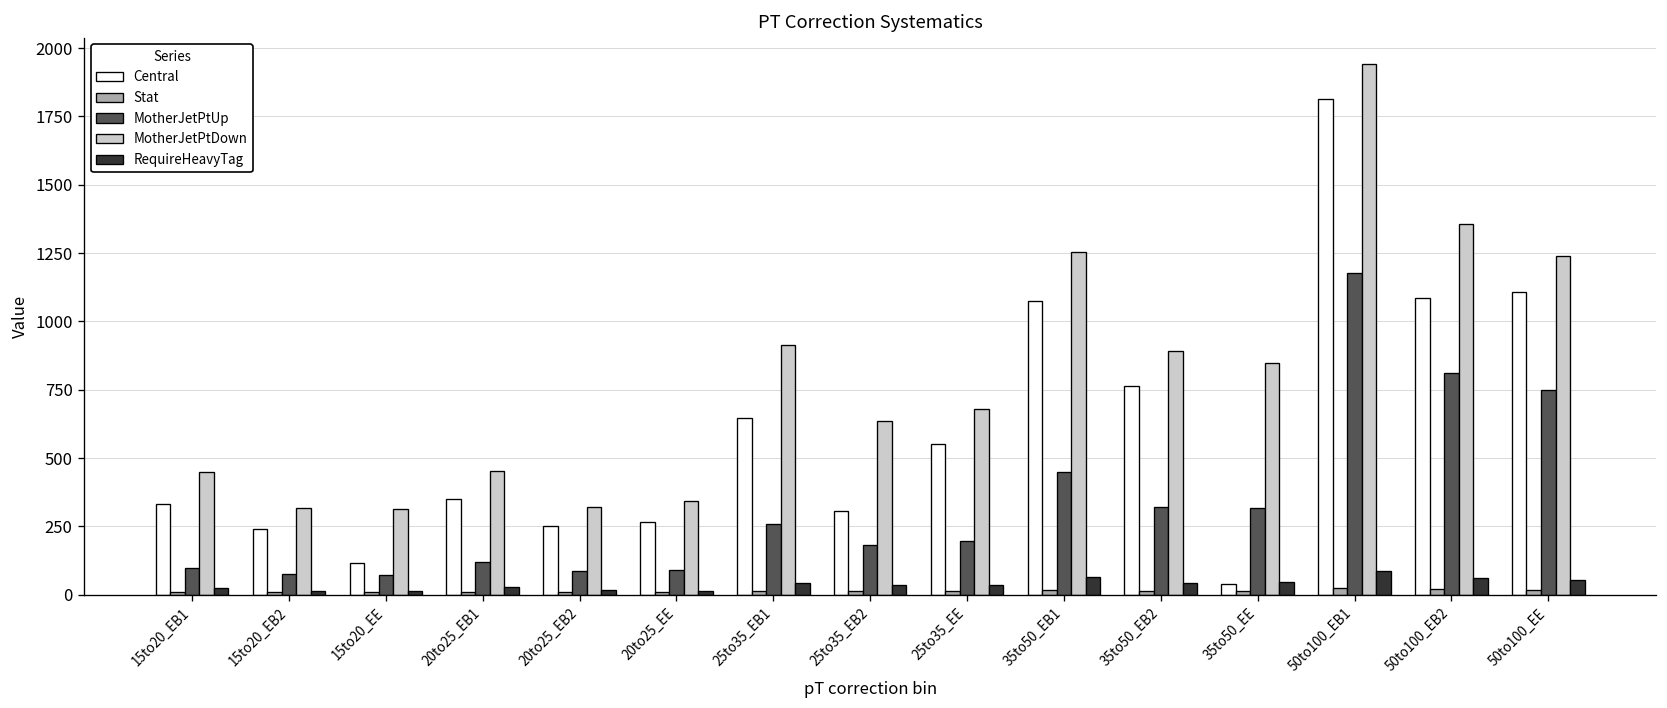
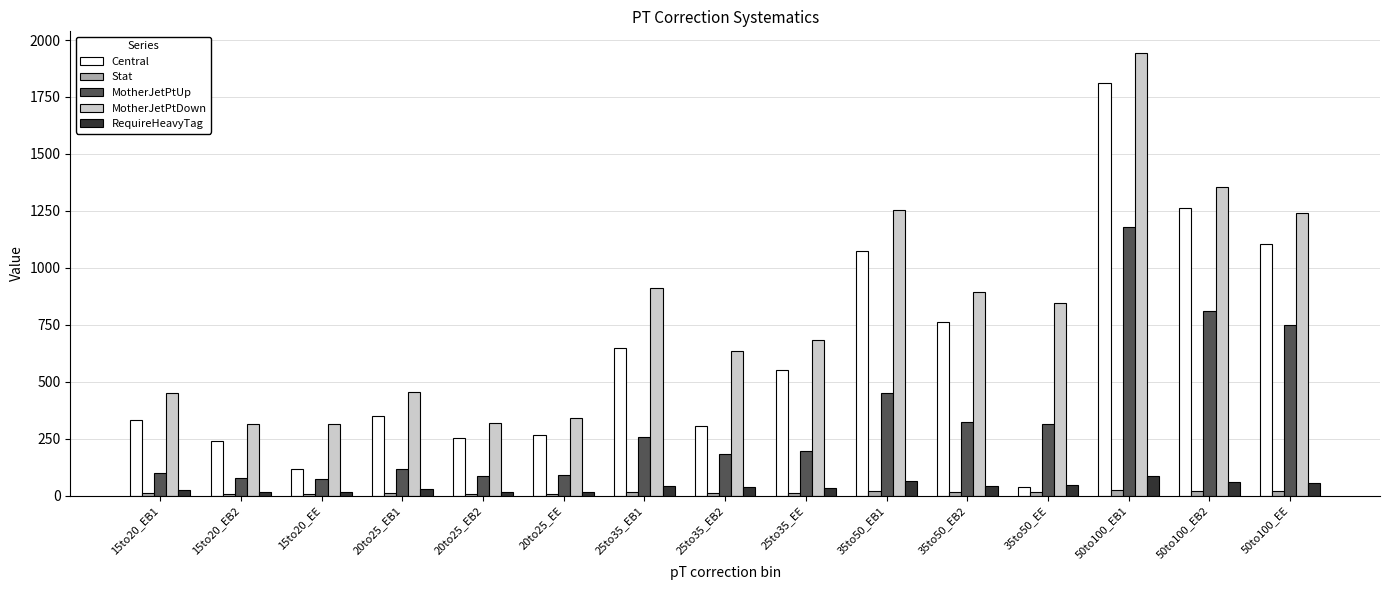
  {
    "Central": {
      "15to20_EB1": 330,
      "15to20_EB2": 240,
      "15to20_EE": 120,
      "20to25_EB1": 350,
      "20to25_EB2": 250,
      "20to25_EE": 270,
      "25to35_EB1": 650,
      "25to35_EB2": 310,
      "25to35_EE": 550,
      "35to50_EB1": 1070,
      "35to50_EB2": 760,
      "35to50_EE": 40,
      "50to100_EB1": 1810,
-     "50to100_EB2": 1090,
+     "50to100_EB2": 1260,
      "50to100_EE": 1110
    }
  }
